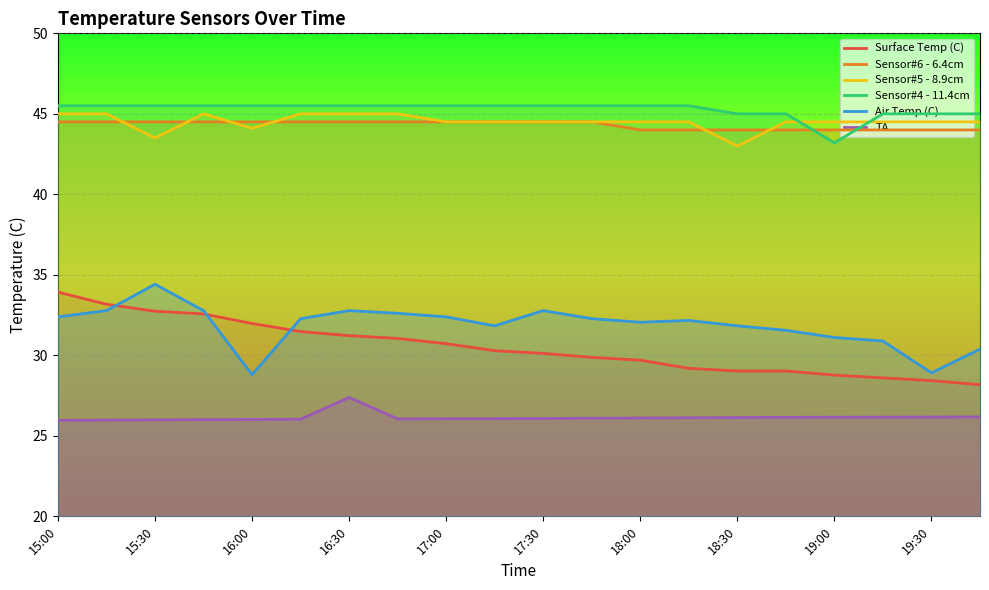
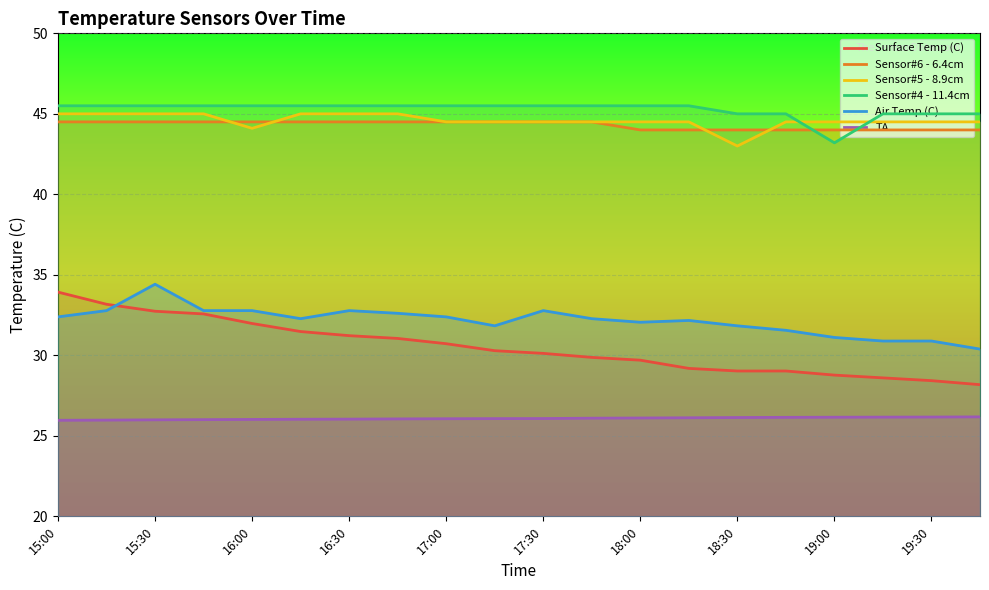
  {
    "Sensor#5 - 8.9cm": {
      "15:00": 45.0,
-     "15:30": 43.5,
+     "15:30": 45.0,
      "16:00": 44.1,
      "16:30": 45.0,
      "18:00": 44.5,
      "18:30": 43.0,
      "19:00": 44.5
    },
    "Sensor#4 - 11.4cm": {
      "15:00": 45.5,
      "15:30": 45.5,
      "16:00": 45.5,
      "16:30": 45.5,
      "17:00": 45.5,
      "17:30": 45.5,
      "18:00": 45.5,
      "18:30": 45.0,
      "19:00": 43.2
    },
    "Air Temp (C)": {
      "15:00": 32.4,
      "15:30": 34.4,
-     "16:00": 28.8,
+     "16:00": 32.8,
      "16:30": 32.8,
      "17:00": 32.4,
      "17:30": 32.8,
      "18:00": 32.1,
      "18:30": 31.8,
      "19:00": 31.1,
-     "19:30": 28.9
+     "19:30": 30.9
    },
    "TA": {
      "15:00": 26.0,
      "15:30": 26.0,
      "16:00": 26.0,
-     "16:30": 27.4,
+     "16:30": 26.0,
      "17:00": 26.1,
      "17:30": 26.1,
      "18:00": 26.1,
      "18:30": 26.1,
      "19:00": 26.2,
      "19:30": 26.2
    }
  }
